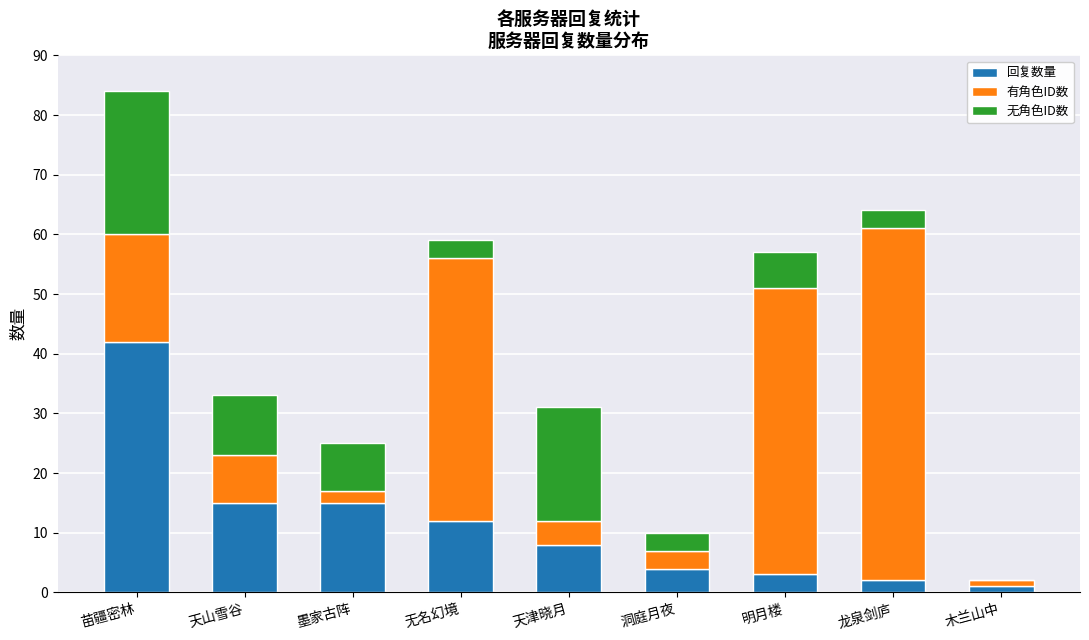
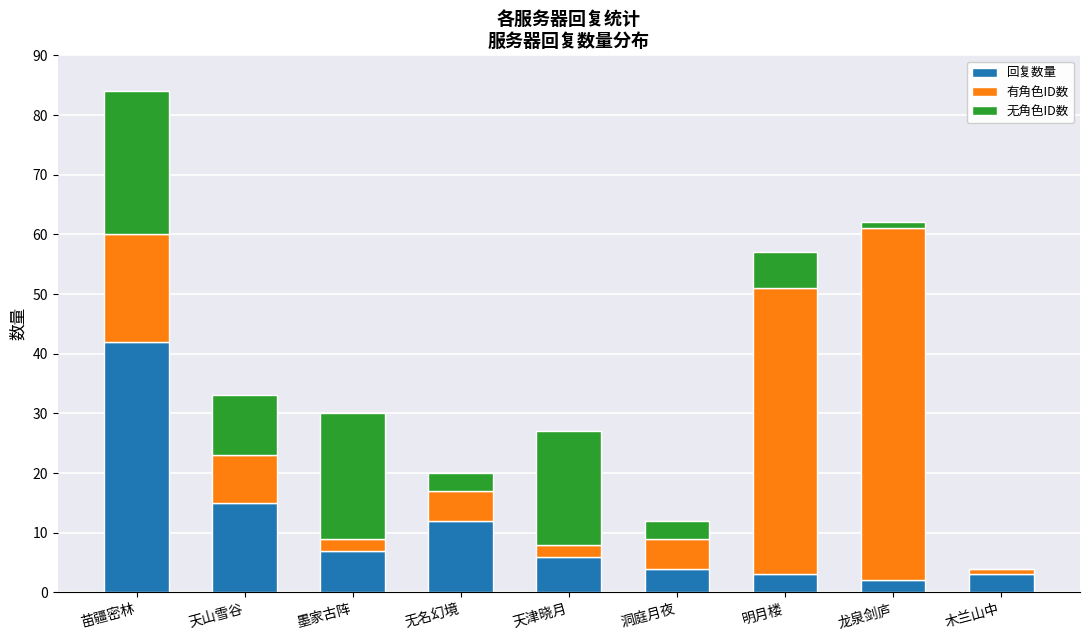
  {
    "回复数量": {
      "苗疆密林": 42,
      "天山雪谷": 15,
-     "墨家古阵": 15,
+     "墨家古阵": 7,
      "无名幻境": 12,
-     "天津晓月": 8,
+     "天津晓月": 6,
      "洞庭月夜": 4,
      "明月楼": 3,
      "龙泉剑庐": 2,
-     "木兰山中": 1
+     "木兰山中": 3
    },
    "有角色ID数": {
      "苗疆密林": 18,
      "天山雪谷": 8,
      "墨家古阵": 2,
-     "无名幻境": 44,
-     "天津晓月": 4,
-     "洞庭月夜": 3,
+     "无名幻境": 5,
+     "天津晓月": 2,
+     "洞庭月夜": 5,
      "明月楼": 48,
      "龙泉剑庐": 59,
      "木兰山中": 1
    },
    "无角色ID数": {
      "苗疆密林": 24,
      "天山雪谷": 10,
-     "墨家古阵": 8,
+     "墨家古阵": 21,
      "无名幻境": 3,
      "天津晓月": 19,
      "洞庭月夜": 3,
      "明月楼": 6,
-     "龙泉剑庐": 3,
+     "龙泉剑庐": 1,
      "木兰山中": 0
    }
  }
